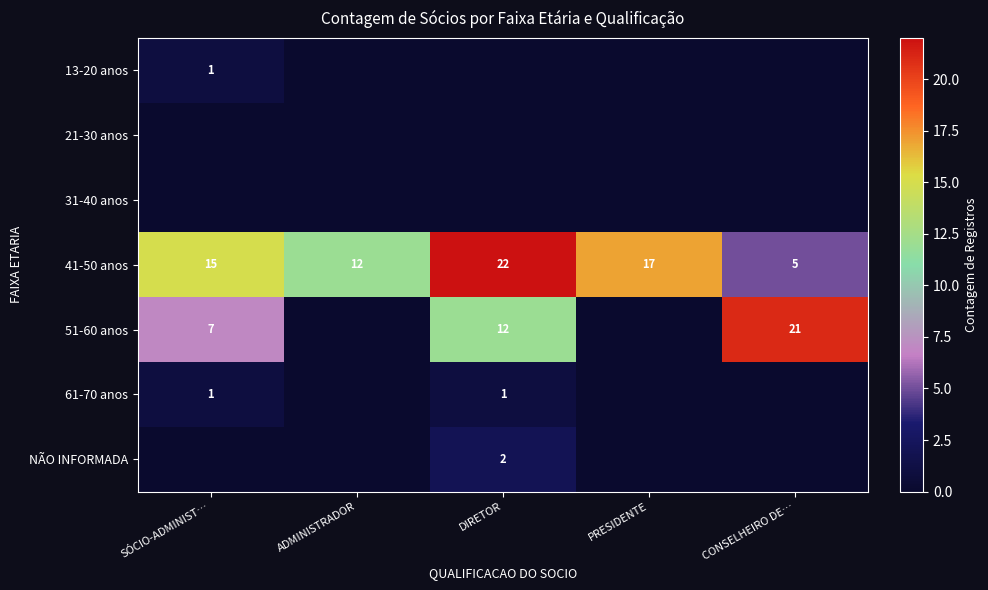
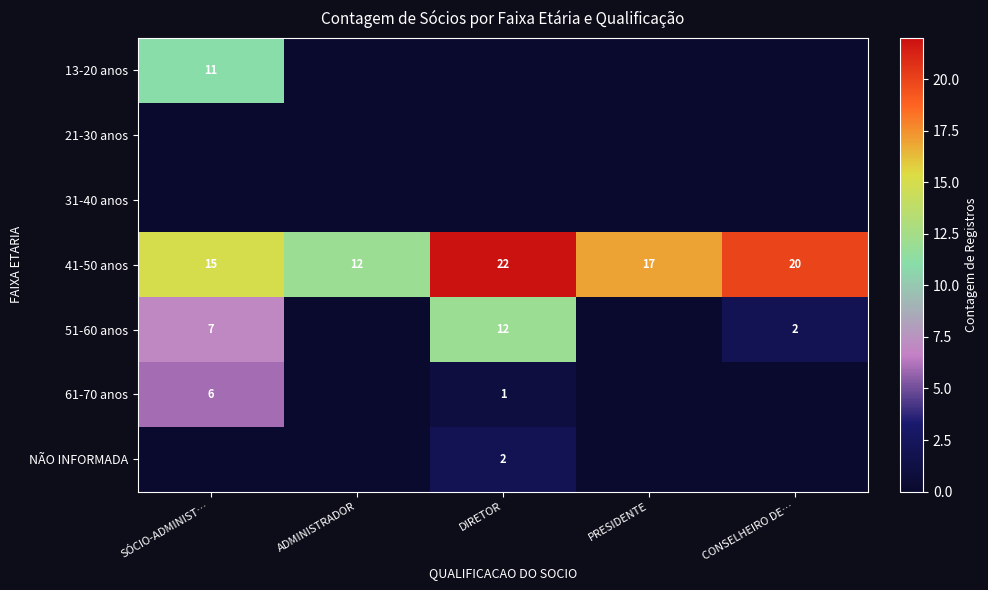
  {
    "13-20 anos": {
-     "SÓCIO-ADMINIST…": 1
+     "SÓCIO-ADMINIST…": 11
    },
    "41-50 anos": {
      "SÓCIO-ADMINIST…": 15,
      "ADMINISTRADOR": 12,
      "DIRETOR": 22,
      "PRESIDENTE": 17,
-     "CONSELHEIRO DE…": 5
+     "CONSELHEIRO DE…": 20
    },
    "51-60 anos": {
      "SÓCIO-ADMINIST…": 7,
      "DIRETOR": 12,
-     "CONSELHEIRO DE…": 21
+     "CONSELHEIRO DE…": 2
    },
    "61-70 anos": {
-     "SÓCIO-ADMINIST…": 1,
+     "SÓCIO-ADMINIST…": 6,
      "DIRETOR": 1
    },
    "NÃO INFORMADA": {
      "DIRETOR": 2
    }
  }
